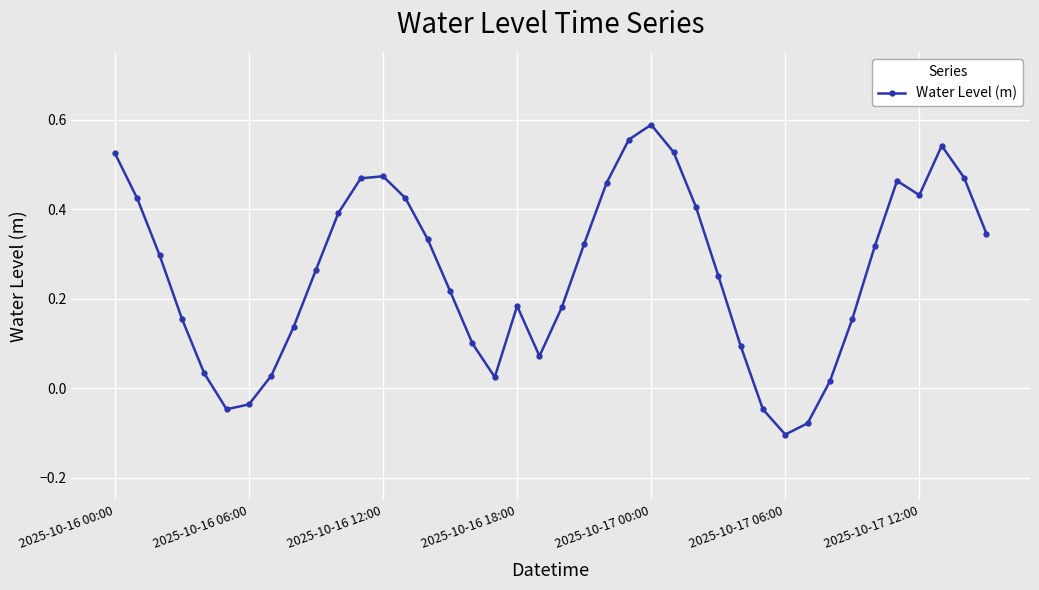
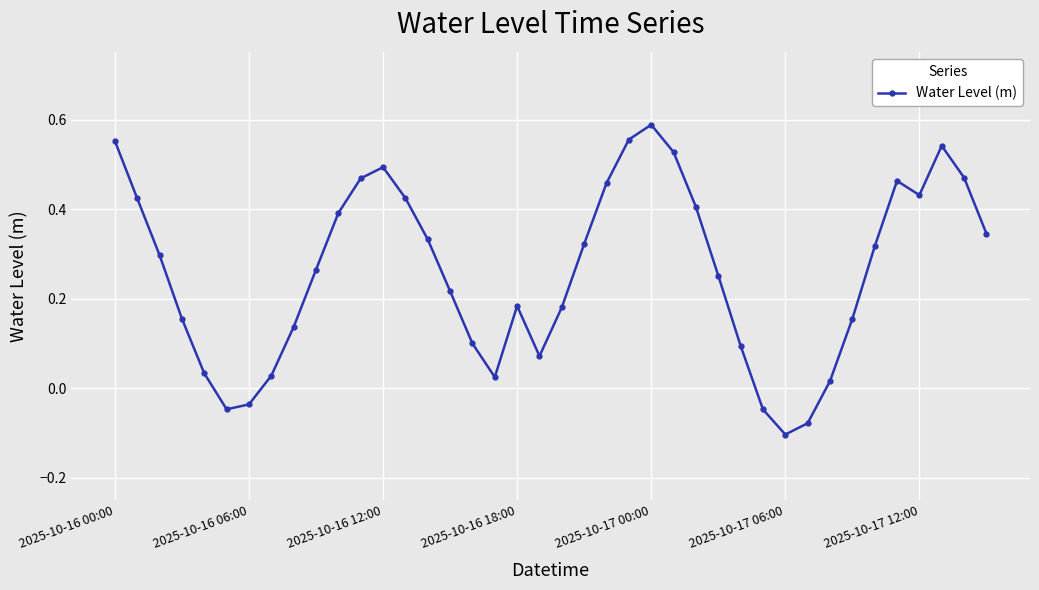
  {
-   "2025-10-16 00:00": 0.52,
+   "2025-10-16 00:00": 0.55,
    "2025-10-16 06:00": -0.04,
-   "2025-10-16 12:00": 0.47,
+   "2025-10-16 12:00": 0.49,
    "2025-10-16 18:00": 0.18,
    "2025-10-17 00:00": 0.59,
    "2025-10-17 06:00": -0.10,
    "2025-10-17 12:00": 0.43
  }
